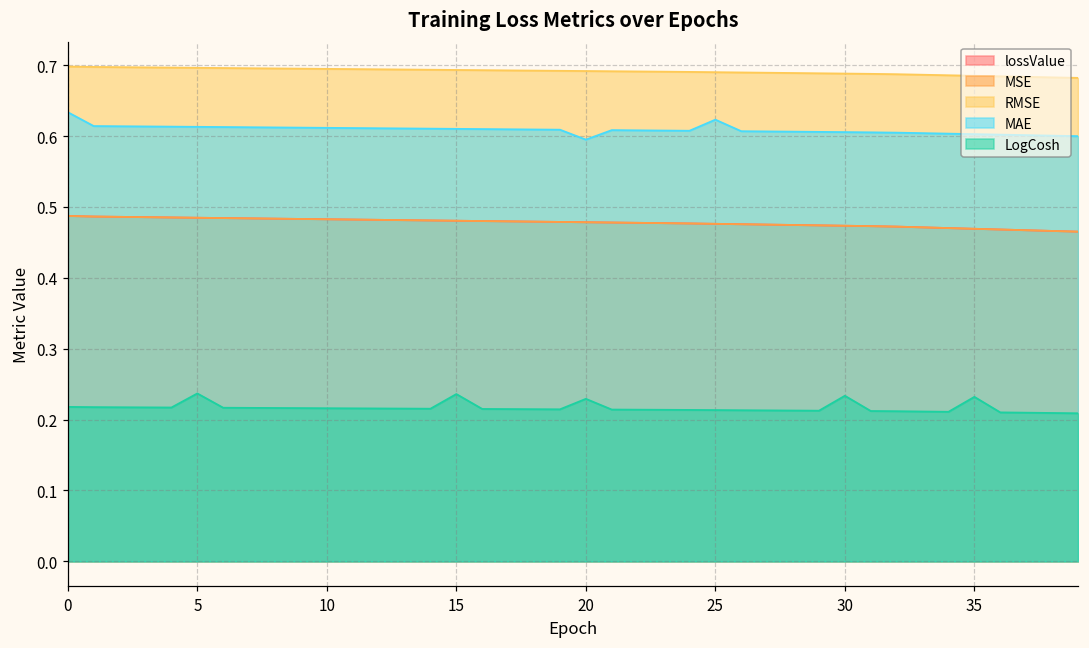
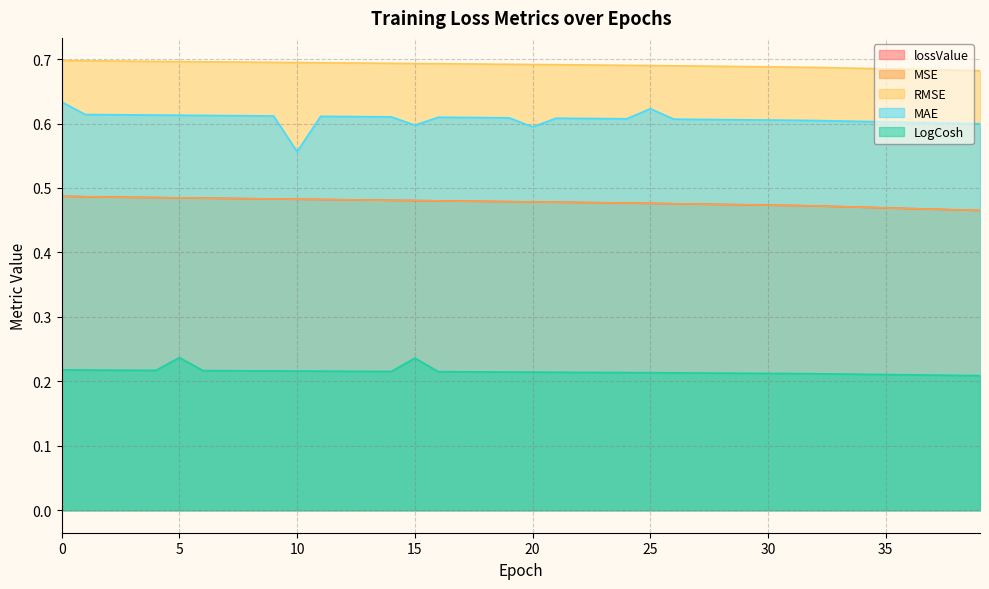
  {
    "MAE": {
      "0": 0.63,
      "5": 0.61,
-     "10": 0.61,
-     "15": 0.61,
+     "10": 0.56,
+     "15": 0.60,
      "20": 0.59,
      "25": 0.62,
      "30": 0.61
    },
    "LogCosh": {
      "0": 0.22,
      "5": 0.24,
      "10": 0.22,
      "15": 0.24,
-     "20": 0.23,
+     "20": 0.21,
      "25": 0.21,
-     "30": 0.23,
-     "35": 0.23
+     "30": 0.21,
+     "35": 0.21
    }
  }
